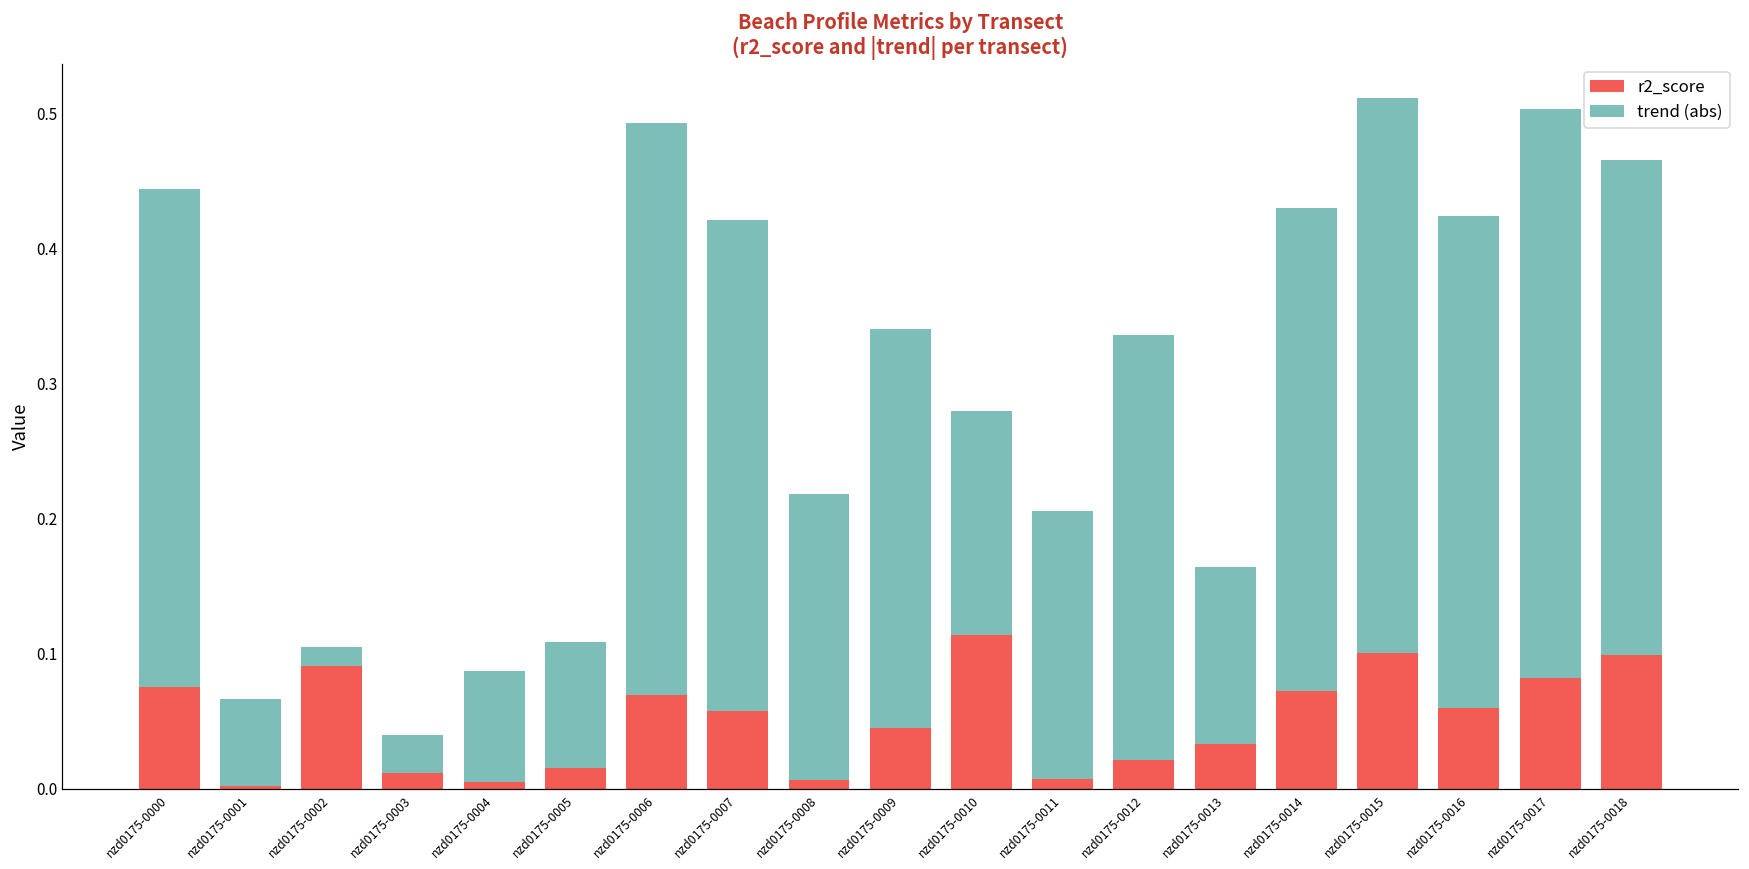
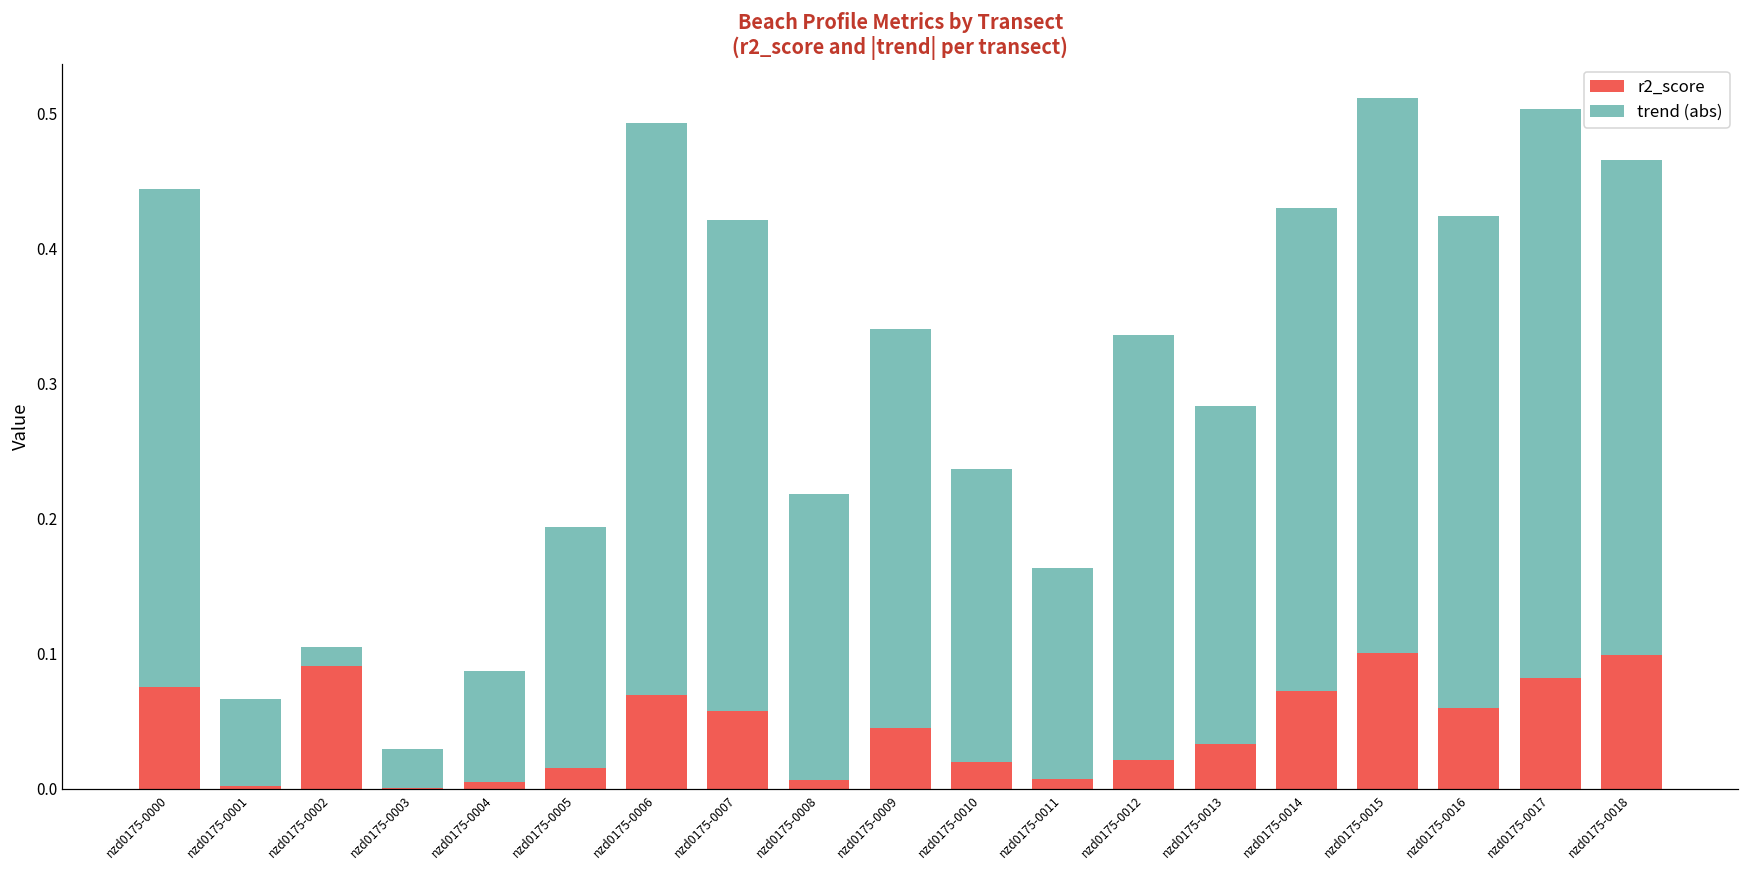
  {
    "r2_score": {
      "nzd0175-0000": 0.075,
      "nzd0175-0001": 0.002,
      "nzd0175-0002": 0.091,
-     "nzd0175-0003": 0.012,
+     "nzd0175-0003": 0.001,
      "nzd0175-0004": 0.005,
      "nzd0175-0005": 0.015,
      "nzd0175-0006": 0.069,
      "nzd0175-0007": 0.058,
      "nzd0175-0008": 0.006,
      "nzd0175-0009": 0.045,
-     "nzd0175-0010": 0.114,
+     "nzd0175-0010": 0.020,
      "nzd0175-0011": 0.008,
      "nzd0175-0012": 0.022,
      "nzd0175-0013": 0.033,
      "nzd0175-0014": 0.072,
      "nzd0175-0015": 0.101,
      "nzd0175-0016": 0.060,
      "nzd0175-0017": 0.082,
      "nzd0175-0018": 0.099
    },
    "trend (abs)": {
      "nzd0175-0000": 0.369,
      "nzd0175-0001": 0.064,
      "nzd0175-0002": 0.014,
      "nzd0175-0003": 0.029,
      "nzd0175-0004": 0.082,
-     "nzd0175-0005": 0.093,
+     "nzd0175-0005": 0.179,
      "nzd0175-0006": 0.424,
      "nzd0175-0007": 0.363,
      "nzd0175-0008": 0.212,
      "nzd0175-0009": 0.296,
-     "nzd0175-0010": 0.166,
-     "nzd0175-0011": 0.198,
+     "nzd0175-0010": 0.217,
+     "nzd0175-0011": 0.156,
      "nzd0175-0012": 0.314,
-     "nzd0175-0013": 0.131,
+     "nzd0175-0013": 0.250,
      "nzd0175-0014": 0.357,
      "nzd0175-0015": 0.411,
      "nzd0175-0016": 0.364,
      "nzd0175-0017": 0.421,
      "nzd0175-0018": 0.367
    }
  }
